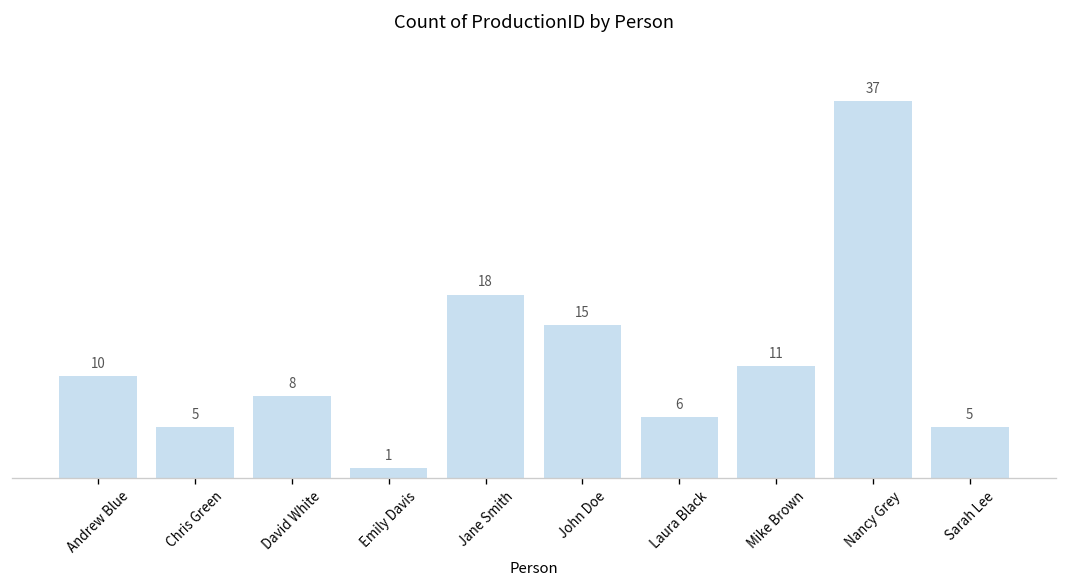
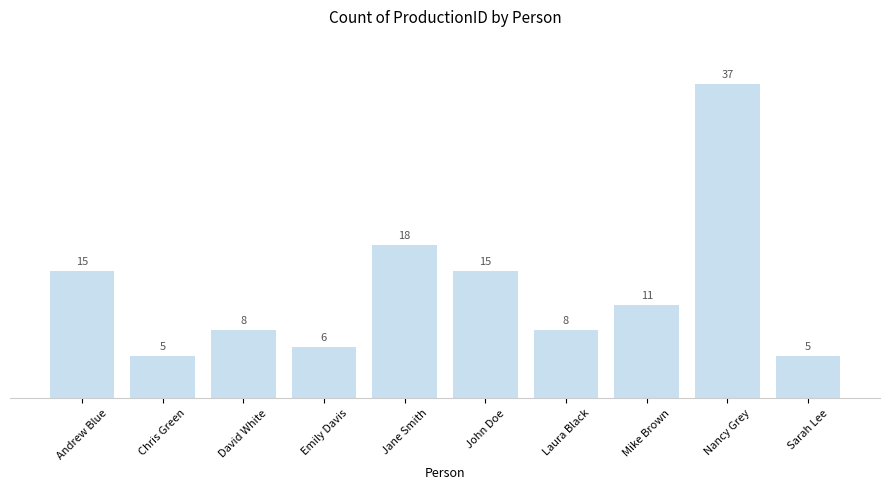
  {
-   "Andrew Blue": 10,
+   "Andrew Blue": 15,
    "Chris Green": 5,
    "David White": 8,
-   "Emily Davis": 1,
+   "Emily Davis": 6,
    "Jane Smith": 18,
    "John Doe": 15,
-   "Laura Black": 6,
+   "Laura Black": 8,
    "Mike Brown": 11,
    "Nancy Grey": 37,
    "Sarah Lee": 5
  }
